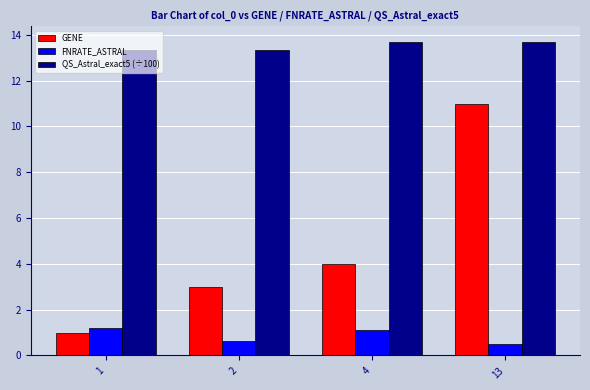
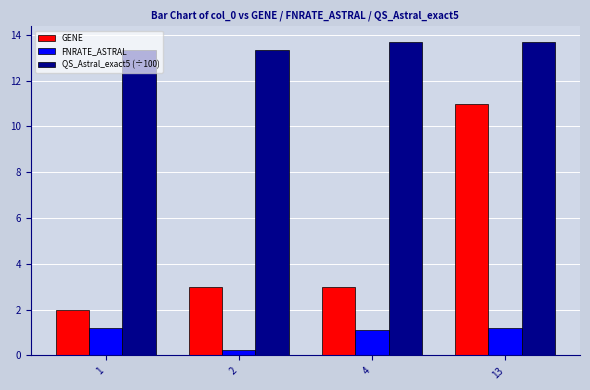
  {
    "GENE": {
-     "1": 1,
+     "1": 2,
      "2": 3,
-     "4": 4,
+     "4": 3,
      "13": 11
    },
    "FNRATE_ASTRAL": {
      "1": 1.2,
-     "2": 0.6,
+     "2": 0.2,
      "4": 1.1,
-     "13": 0.5
+     "13": 1.2
    },
    "QS_Astral_exact5 (÷100)": {
      "2": 13.3,
      "4": 13.7,
      "13": 13.7
    }
  }
